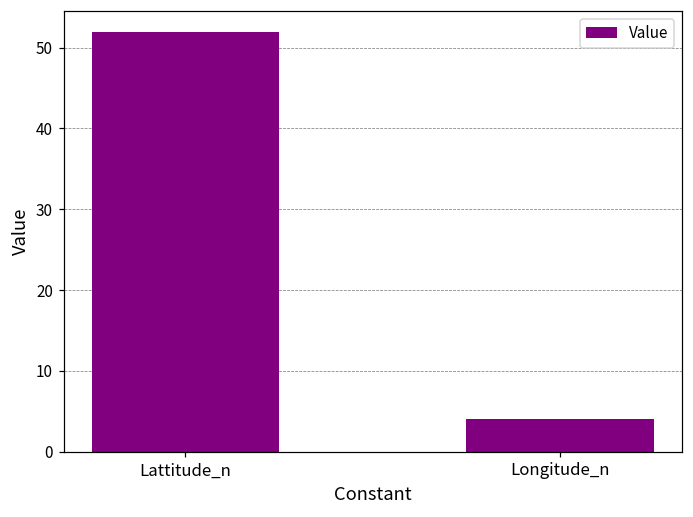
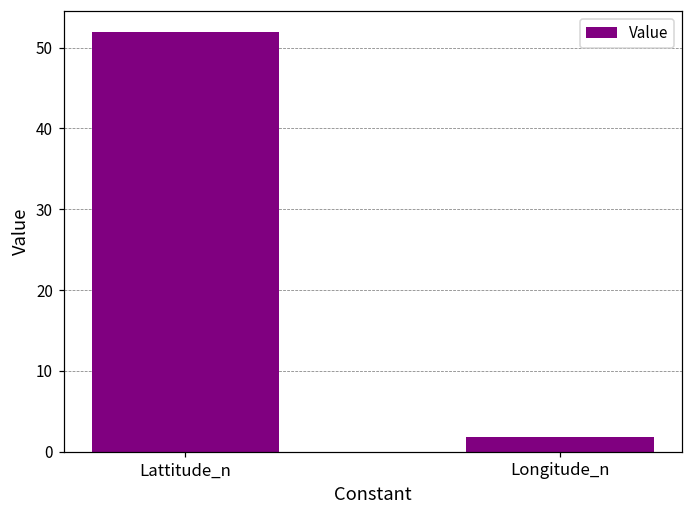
  {
    "Lattitude_n": 52,
-   "Longitude_n": 4
+   "Longitude_n": 2
  }
